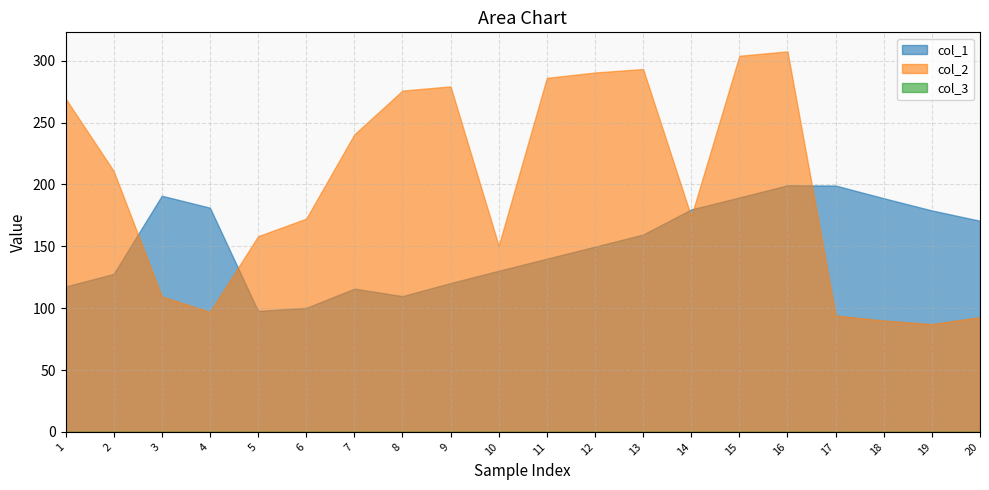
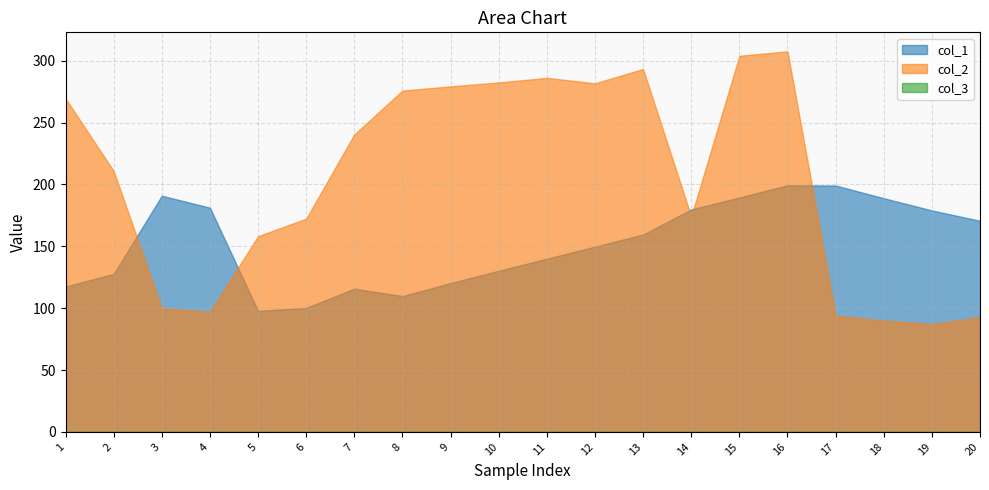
  {
    "col_1": {
      "1": 118,
      "2": 128,
      "3": 191,
      "4": 181,
      "5": 98,
      "6": 100,
      "7": 116,
      "8": 110,
      "9": 120,
      "10": 130,
      "11": 140,
      "12": 150,
      "13": 160,
      "14": 180,
      "15": 189,
      "16": 199,
      "17": 199,
      "18": 189,
      "19": 179,
      "20": 171
    },
    "col_2": {
      "1": 269,
      "2": 211,
-     "3": 109,
+     "3": 100,
      "4": 97,
      "5": 158,
      "6": 172,
      "7": 240,
      "8": 276,
      "9": 279,
-     "10": 150,
+     "10": 282,
      "11": 286,
-     "12": 290,
+     "12": 282,
      "13": 293,
      "14": 174,
      "15": 304,
      "16": 308,
      "17": 94,
      "18": 90,
      "19": 87,
      "20": 93
    },
    "col_3": {
      "1": 0,
      "2": 0,
      "3": 0,
      "4": 0,
      "5": 0,
      "6": 0,
      "7": 0,
      "8": 0,
      "9": 0,
      "10": 0,
      "11": 0,
      "12": 0,
      "13": 0,
      "14": 0,
      "15": 0,
      "16": 0,
      "17": 0,
      "18": 0,
      "19": 0,
      "20": 0
    }
  }
